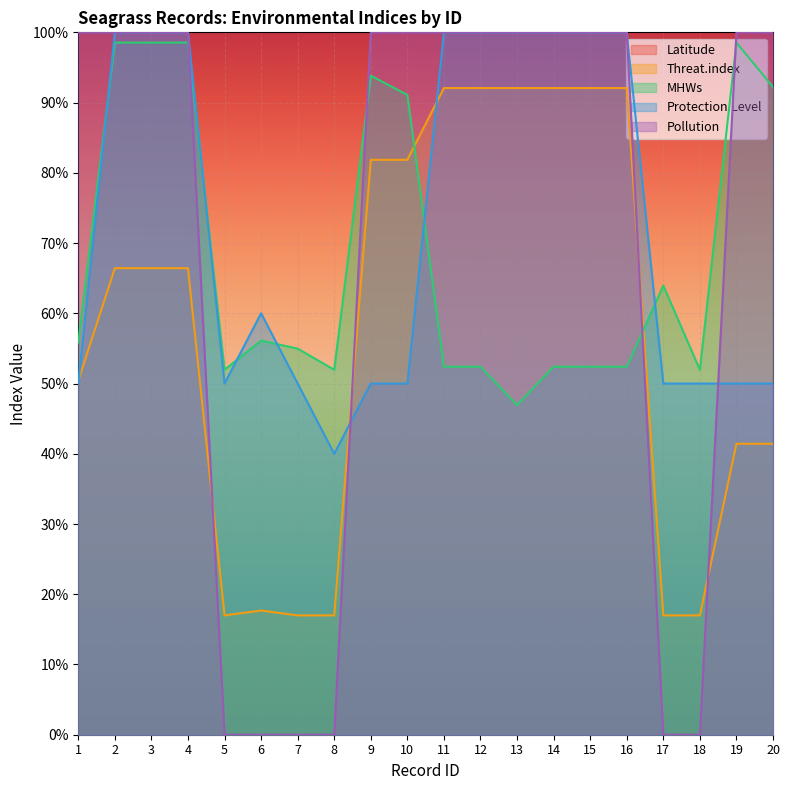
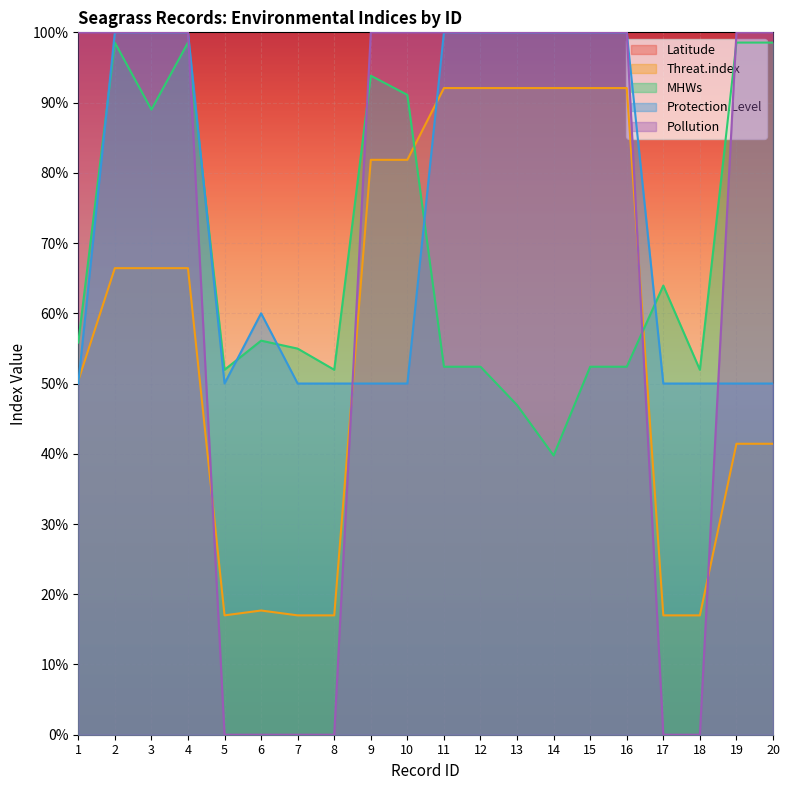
  {
    "MHWs": {
      "1": "56%",
      "2": "99%",
-     "3": "99%",
+     "3": "89%",
      "4": "99%",
      "5": "52%",
      "6": "56%",
      "7": "55%",
      "8": "52%",
      "9": "94%",
      "10": "91%",
      "11": "52%",
      "12": "52%",
      "13": "47%",
-     "14": "52%",
+     "14": "40%",
      "15": "52%",
      "16": "52%",
      "17": "64%",
      "18": "52%",
-     "20": "92%"
+     "20": "99%"
    },
    "Protection.Level": {
      "1": "50%",
      "5": "50%",
      "6": "60%",
      "7": "50%",
-     "8": "40%",
+     "8": "50%",
      "9": "50%",
      "10": "50%",
      "17": "50%",
      "18": "50%",
      "19": "50%",
      "20": "50%"
    },
    "Pollution": {
      "1": "100%",
      "5": "0%",
      "6": "0%",
      "7": "0%",
      "8": "0%",
      "9": "100%",
      "10": "100%",
      "17": "0%",
      "18": "0%",
      "19": "100%",
      "20": "100%"
    }
  }
